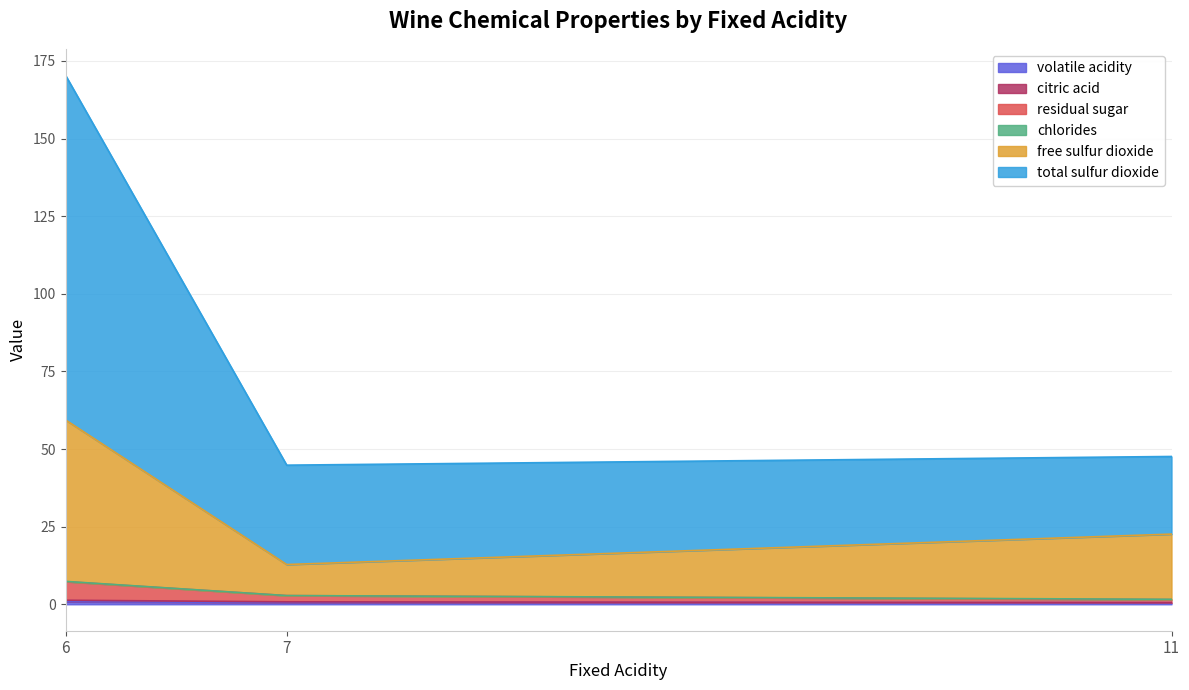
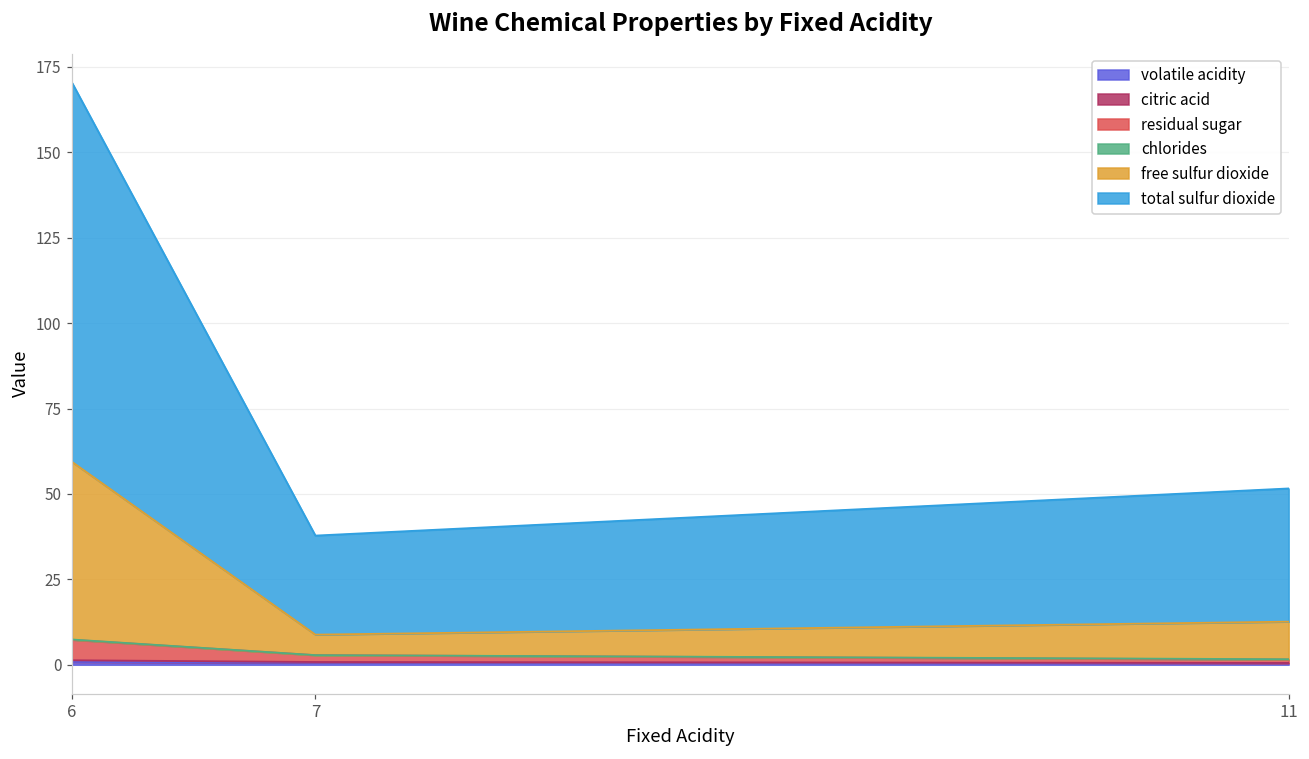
  {
    "free sulfur dioxide": {
      "6": 52,
-     "7": 10,
-     "11": 21
+     "7": 6,
+     "11": 11
    },
    "total sulfur dioxide": {
      "6": 111,
-     "7": 32,
-     "11": 25
+     "7": 29,
+     "11": 39
    }
  }
